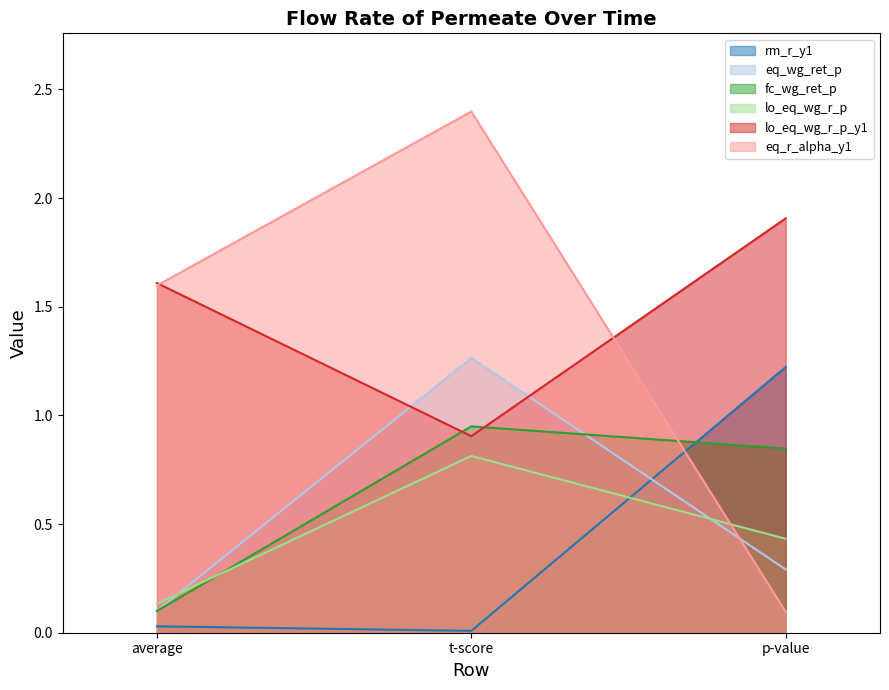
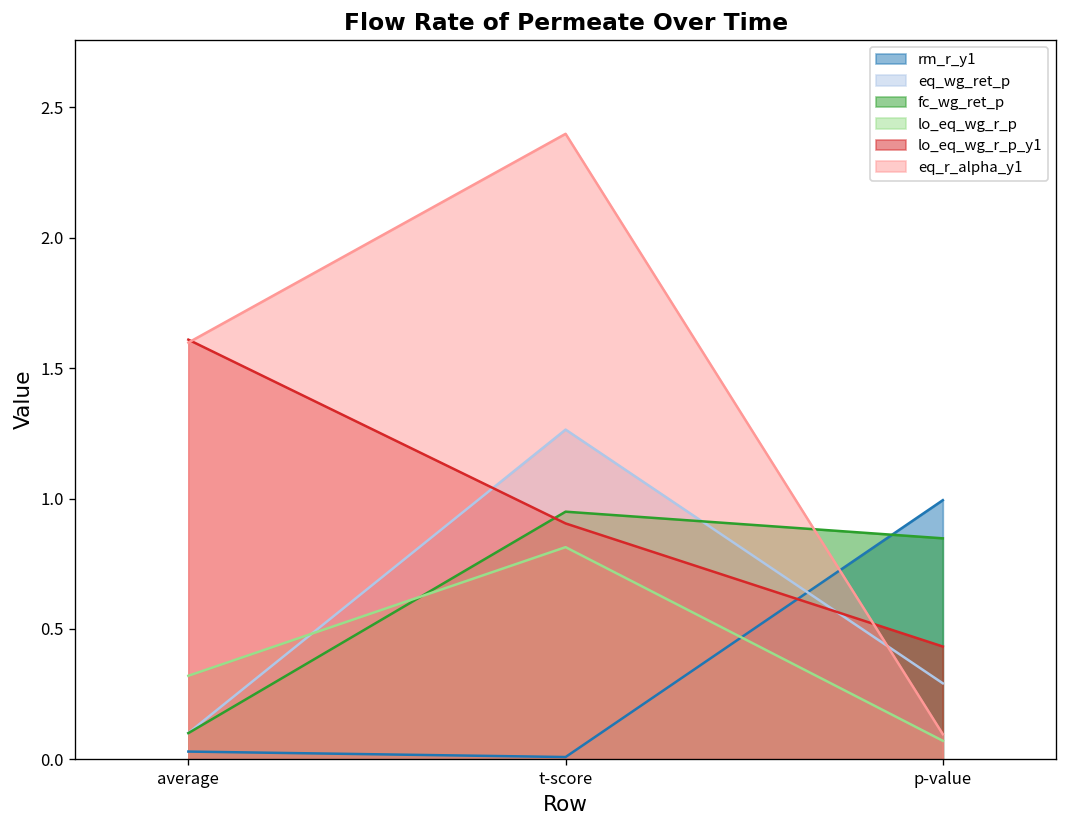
  {
    "rm_r_y1": {
      "average": 0.03,
      "t-score": 0.01,
-     "p-value": 1.22
+     "p-value": 0.99
    },
    "eq_wg_ret_p": {
      "t-score": 1.26,
      "p-value": 0.29
    },
    "fc_wg_ret_p": {
      "t-score": 0.95,
      "p-value": 0.85
    },
    "lo_eq_wg_r_p": {
-     "average": 0.13,
+     "average": 0.32,
      "t-score": 0.81,
-     "p-value": 0.43
+     "p-value": 0.07
    },
    "lo_eq_wg_r_p_y1": {
      "t-score": 0.90,
-     "p-value": 1.91
+     "p-value": 0.43
    },
    "eq_r_alpha_y1": {
      "t-score": 2.40,
      "p-value": 0.10
    }
  }
